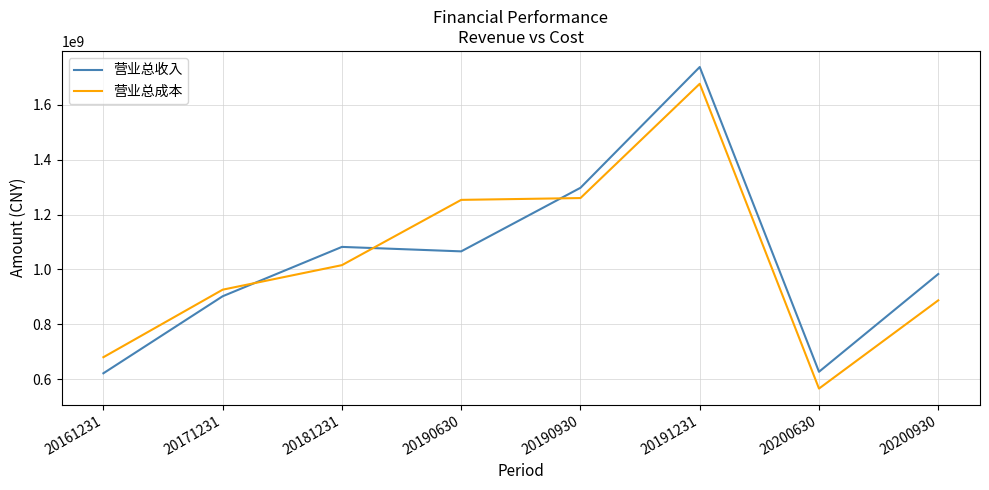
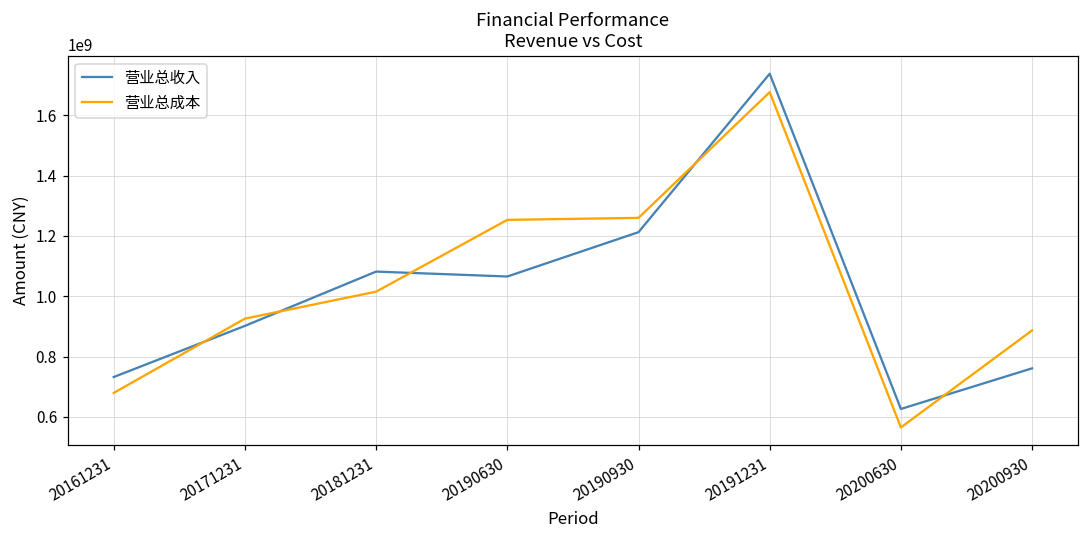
  {
    "营业总收入": {
-     "20161231": 620000000,
+     "20161231": 730000000,
      "20171231": 900000000,
      "20181231": 1080000000,
      "20190630": 1070000000,
-     "20190930": 1300000000,
+     "20190930": 1210000000,
      "20191231": 1740000000,
      "20200630": 630000000,
-     "20200930": 980000000
+     "20200930": 760000000
    },
    "营业总成本": {
      "20161231": 680000000,
      "20171231": 930000000,
      "20181231": 1020000000,
      "20190630": 1250000000,
      "20190930": 1260000000,
      "20191231": 1680000000,
      "20200630": 570000000,
      "20200930": 890000000
    }
  }
